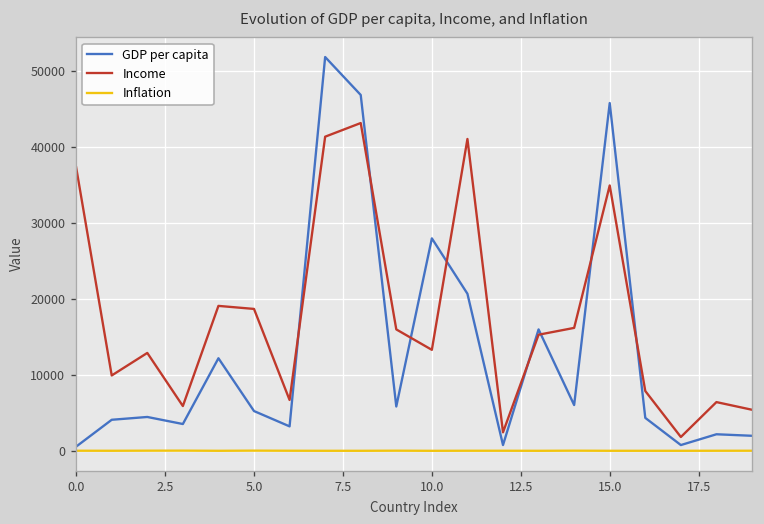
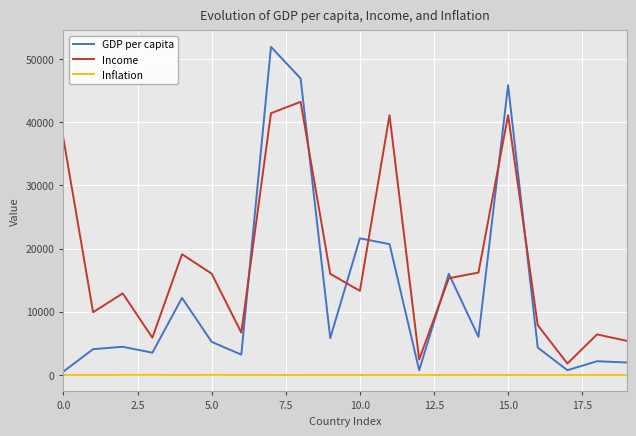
  {
    "GDP per capita": {
      "0.0": 1000,
      "5.0": 5000,
-     "10.0": 28000,
+     "10.0": 22000,
      "15.0": 46000
    },
    "Income": {
      "0.0": 37000,
-     "5.0": 19000,
+     "5.0": 16000,
      "10.0": 13000,
-     "15.0": 35000
+     "15.0": 41000
    },
    "Inflation": {
      "0.0": 0,
      "5.0": 0,
      "10.0": 0,
      "15.0": 0
    }
  }
